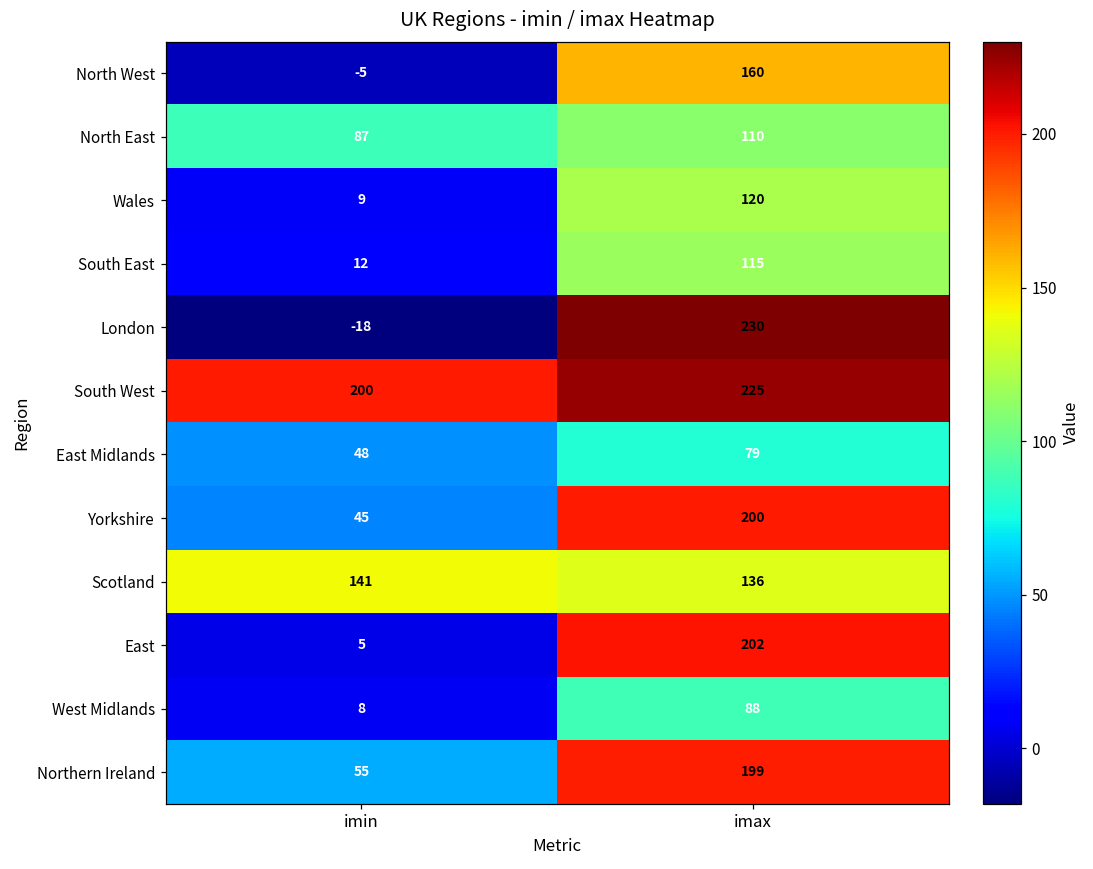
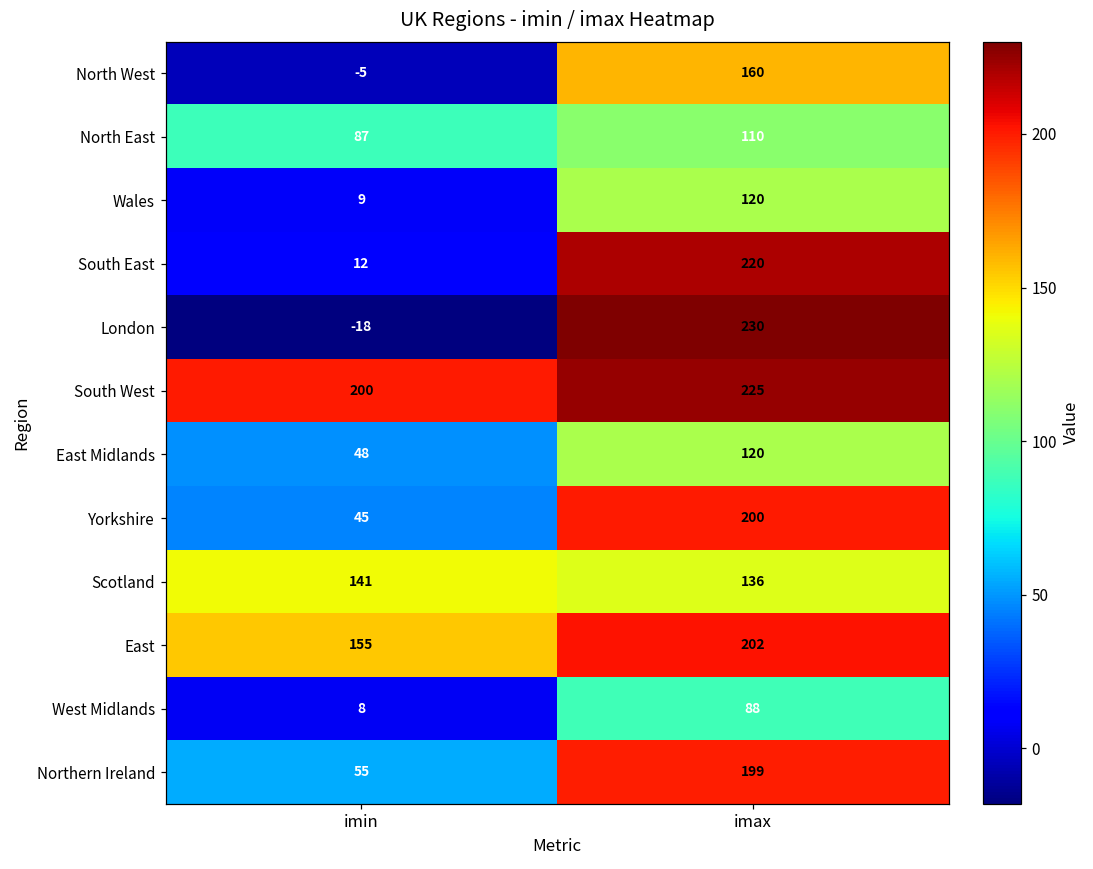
  {
    "North West": {
      "imin": -5,
      "imax": 160
    },
    "North East": {
      "imin": 87,
      "imax": 110
    },
    "Wales": {
      "imin": 9,
      "imax": 120
    },
    "South East": {
      "imin": 12,
-     "imax": 115
+     "imax": 220
    },
    "London": {
      "imin": -18,
      "imax": 230
    },
    "South West": {
      "imin": 200,
      "imax": 225
    },
    "East Midlands": {
      "imin": 48,
-     "imax": 79
+     "imax": 120
    },
    "Yorkshire": {
      "imin": 45,
      "imax": 200
    },
    "Scotland": {
      "imin": 141,
      "imax": 136
    },
    "East": {
-     "imin": 5,
+     "imin": 155,
      "imax": 202
    },
    "West Midlands": {
      "imin": 8,
      "imax": 88
    },
    "Northern Ireland": {
      "imin": 55,
      "imax": 199
    }
  }
